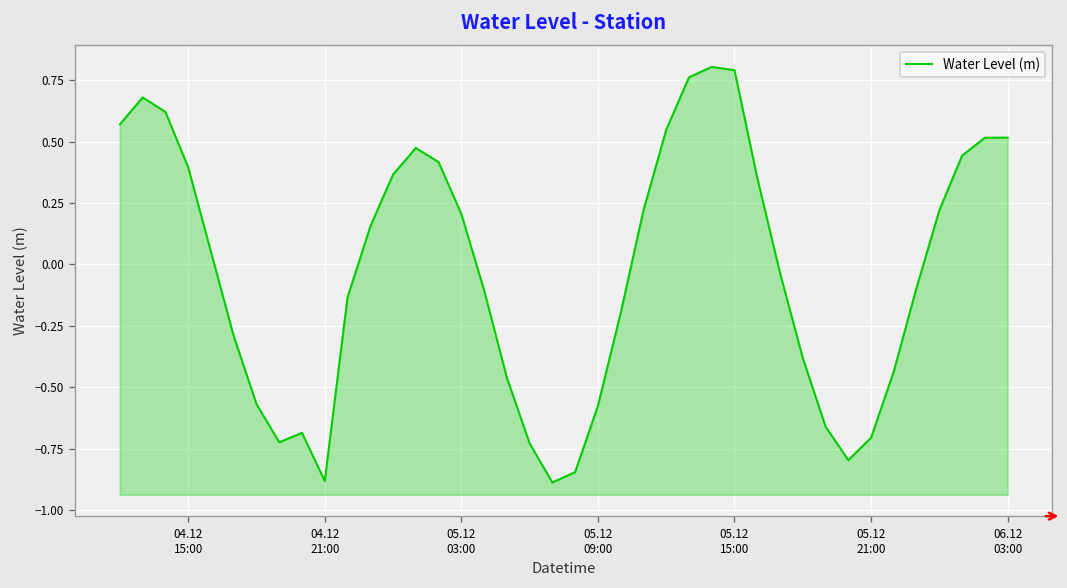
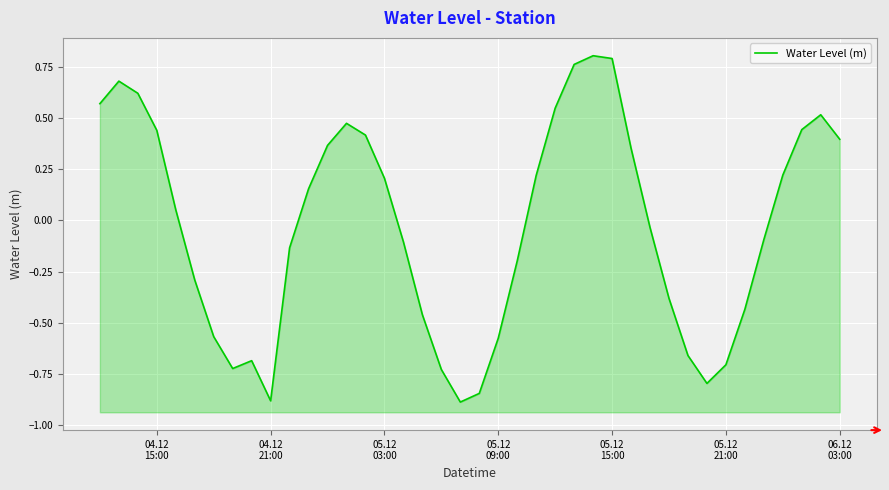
  {
-   "04.12 15:00": 0.40,
+   "04.12 15:00": 0.44,
    "04.12 21:00": -0.88,
    "05.12 03:00": 0.21,
    "05.12 09:00": -0.58,
    "05.12 15:00": 0.79,
    "05.12 21:00": -0.71,
-   "06.12 03:00": 0.52
+   "06.12 03:00": 0.40
  }
